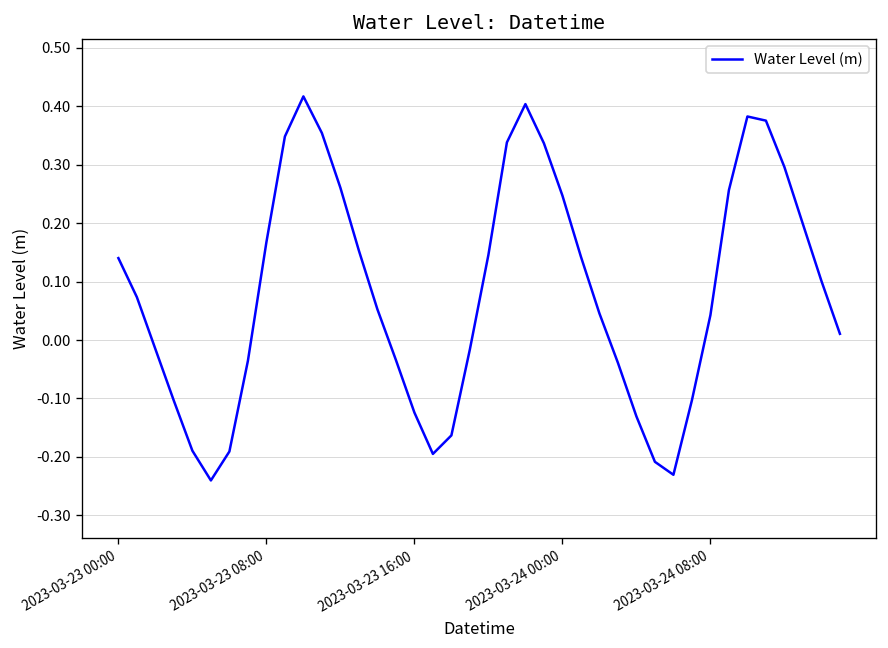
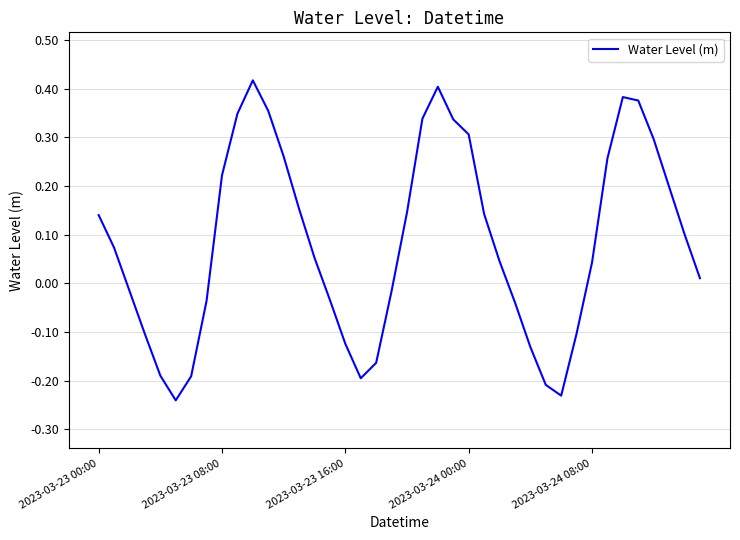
  {
    "2023-03-23 00:00": 0.14,
-   "2023-03-23 08:00": 0.17,
+   "2023-03-23 08:00": 0.22,
    "2023-03-23 16:00": -0.12,
-   "2023-03-24 00:00": 0.25,
+   "2023-03-24 00:00": 0.31,
    "2023-03-24 08:00": 0.04
  }
